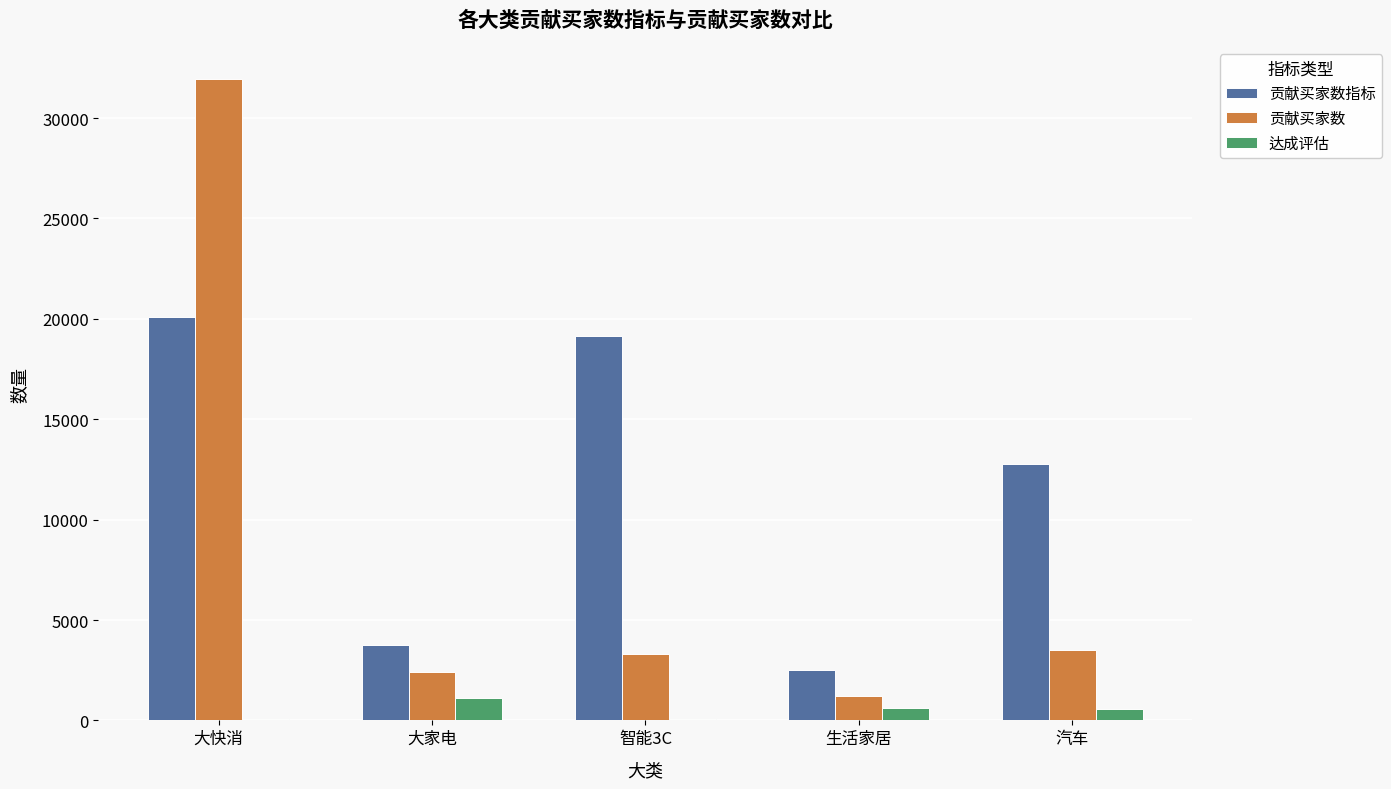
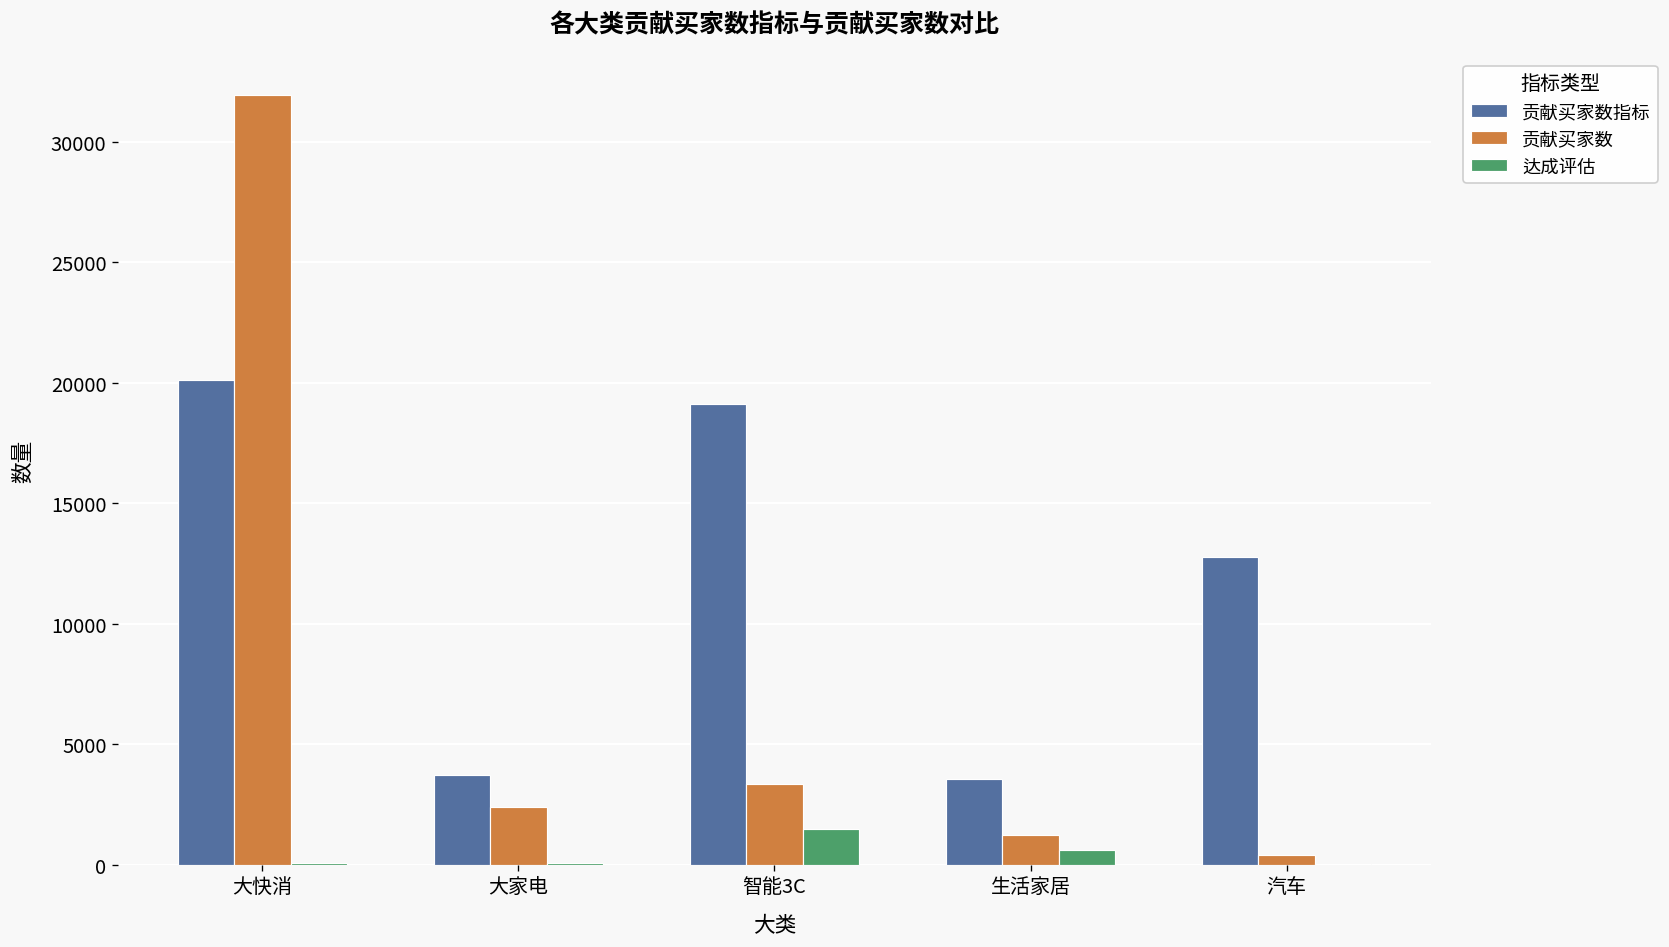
  {
    "贡献买家数指标": {
      "大快消": 20100,
      "大家电": 3700,
      "智能3C": 19100,
-     "生活家居": 2500,
+     "生活家居": 3600,
      "汽车": 12800
    },
    "贡献买家数": {
      "大快消": 32000,
      "大家电": 2400,
      "智能3C": 3300,
      "生活家居": 1200,
-     "汽车": 3500
+     "汽车": 400
    },
    "达成评估": {
-     "大家电": 1100,
-     "智能3C": 100,
+     "大家电": 0,
+     "智能3C": 1500,
      "生活家居": 600,
-     "汽车": 600
+     "汽车": 0
    }
  }
